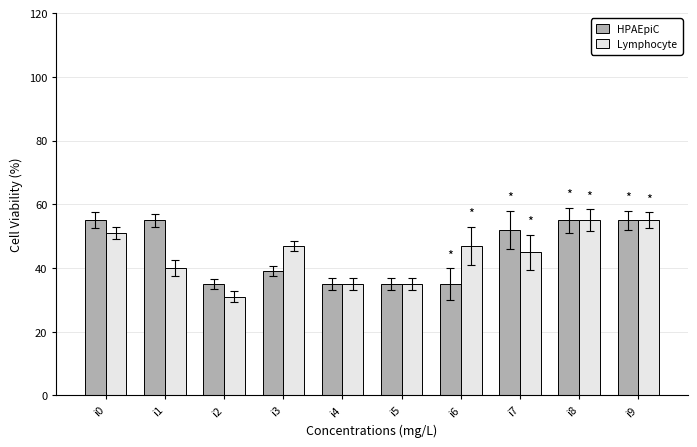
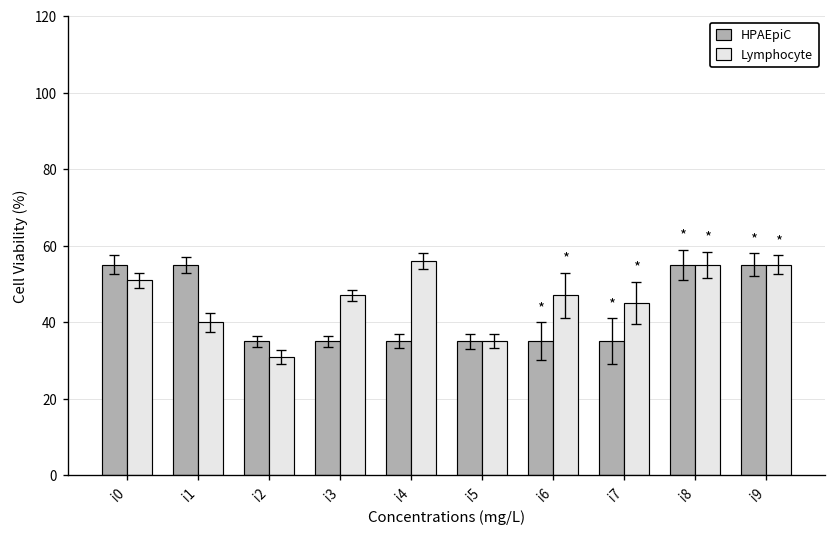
  {
    "HPAEpiC": {
      "i0": 55,
      "i1": 55,
      "i2": 35,
-     "i3": 39,
+     "i3": 35,
      "i4": 35,
      "i5": 35,
      "i6": 35,
-     "i7": 52,
+     "i7": 35,
      "i8": 55,
      "i9": 55
    },
    "Lymphocyte": {
      "i0": 51,
      "i1": 40,
      "i2": 31,
      "i3": 47,
-     "i4": 35,
+     "i4": 56,
      "i5": 35,
      "i6": 47,
      "i7": 45,
      "i8": 55,
      "i9": 55
    }
  }
